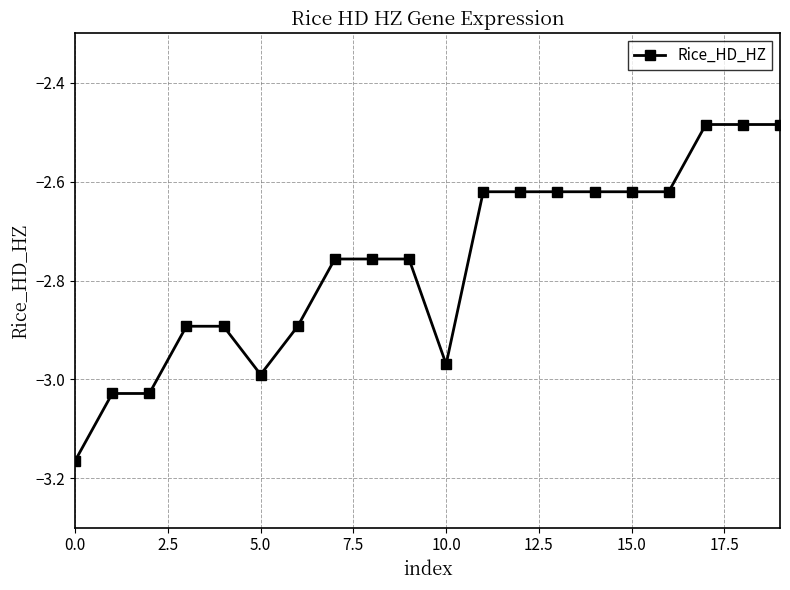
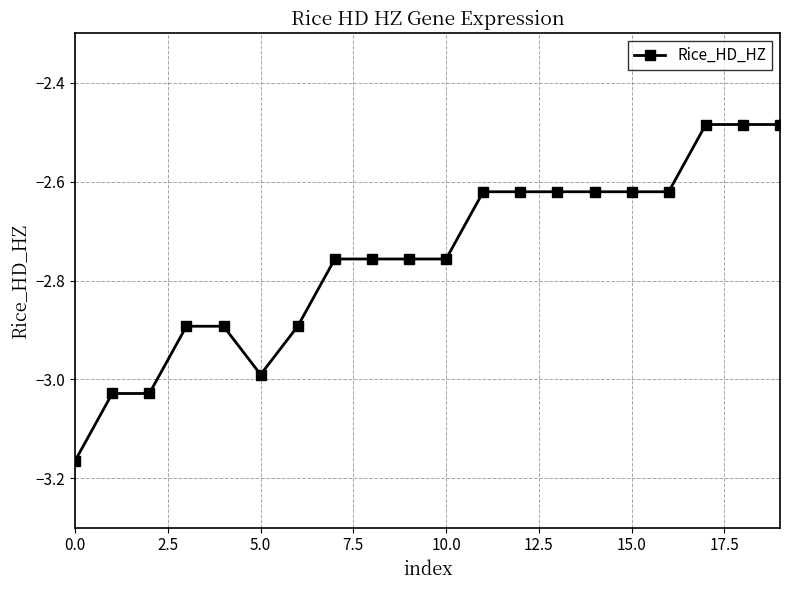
  {
    "0.0": -3.16,
    "5.0": -2.99,
-   "10.0": -2.97,
+   "10.0": -2.76,
    "15.0": -2.62
  }
